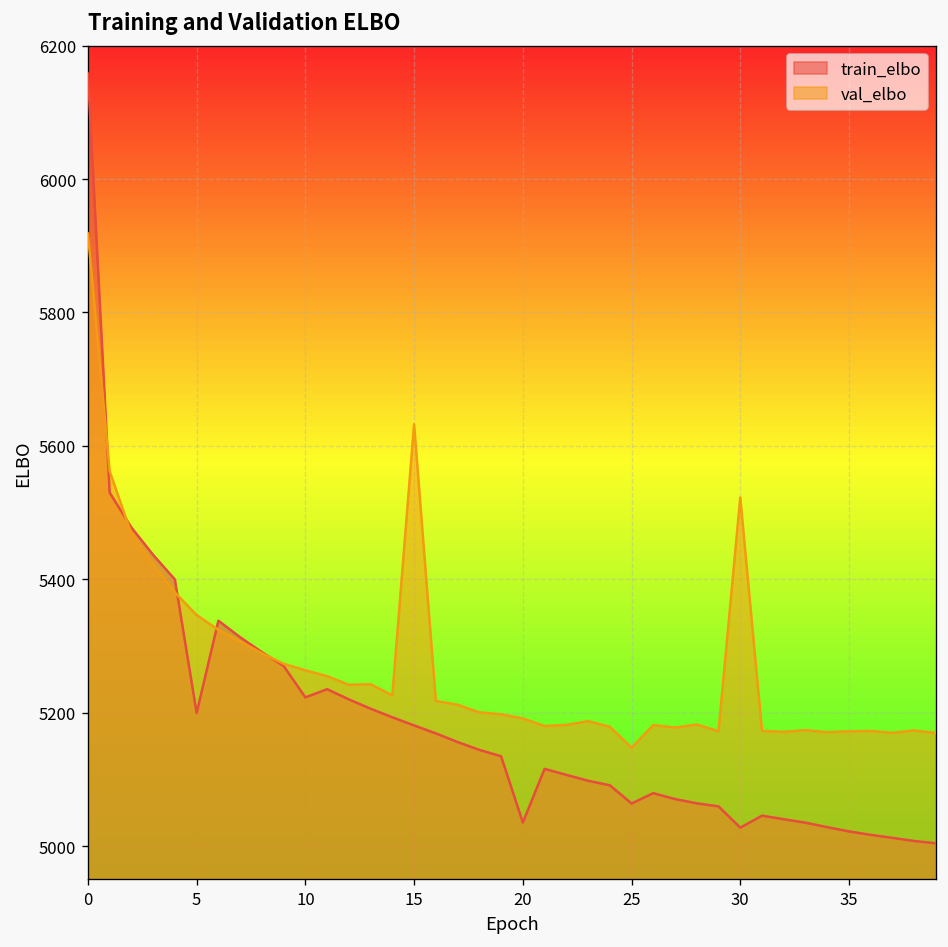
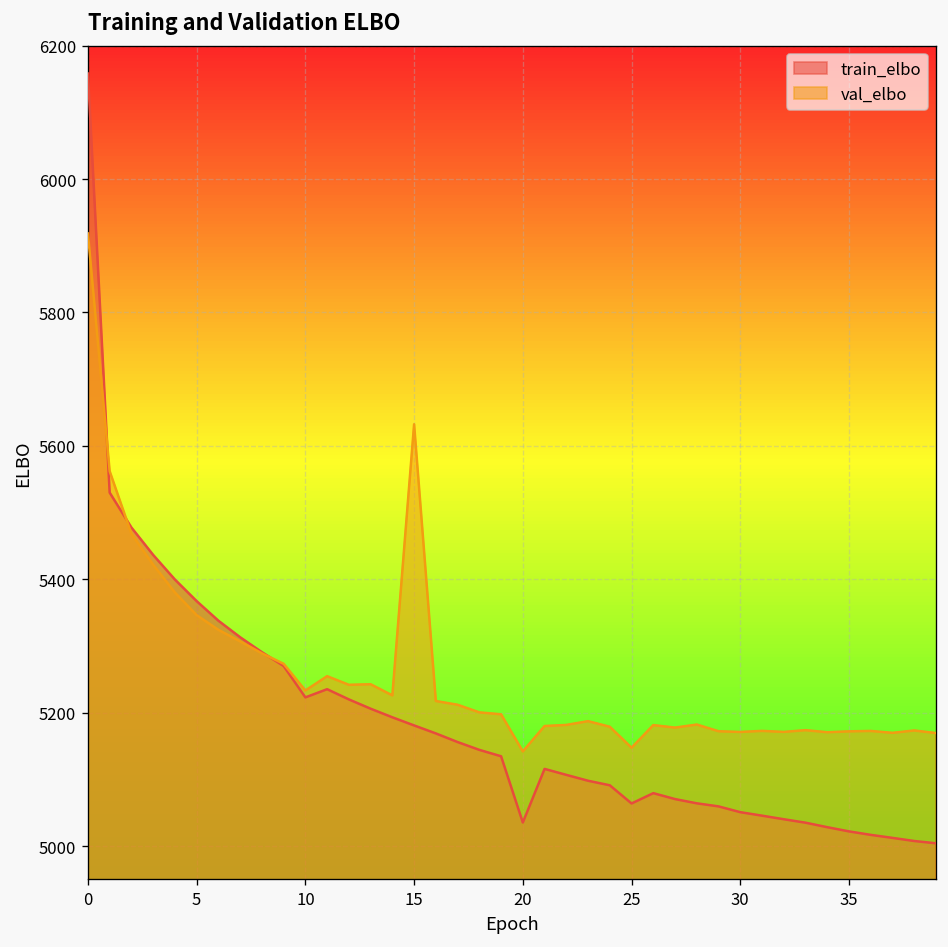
  {
    "train_elbo": {
      "0": 6160,
-     "5": 5200,
+     "5": 5370,
      "10": 5220,
      "15": 5180,
      "20": 5040,
      "25": 5060,
-     "30": 5030,
+     "30": 5050,
      "35": 5020
    },
    "val_elbo": {
      "0": 5920,
      "5": 5350,
-     "10": 5260,
+     "10": 5230,
      "15": 5630,
-     "20": 5190,
+     "20": 5140,
      "25": 5150,
-     "30": 5520,
+     "30": 5170,
      "35": 5170
    }
  }
